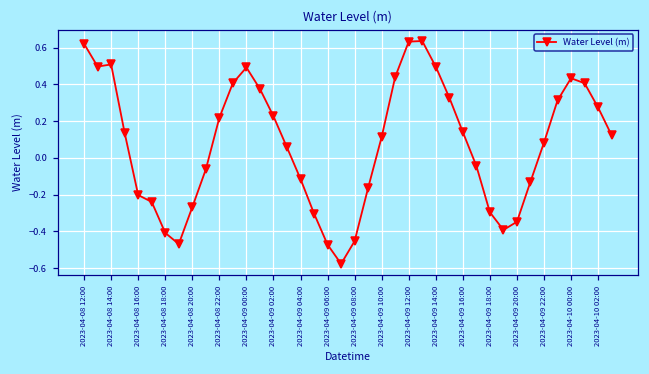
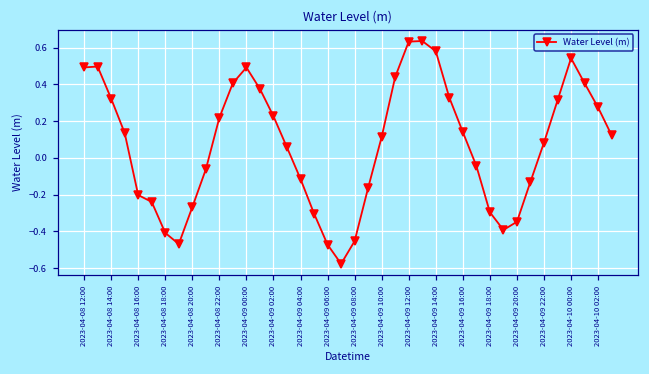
  {
-   "2023-04-08 12:00": 0.62,
-   "2023-04-08 14:00": 0.51,
+   "2023-04-08 12:00": 0.49,
+   "2023-04-08 14:00": 0.32,
    "2023-04-08 16:00": -0.20,
    "2023-04-08 18:00": -0.41,
    "2023-04-08 20:00": -0.27,
    "2023-04-08 22:00": 0.22,
    "2023-04-09 00:00": 0.49,
    "2023-04-09 02:00": 0.23,
    "2023-04-09 04:00": -0.11,
    "2023-04-09 06:00": -0.47,
    "2023-04-09 08:00": -0.45,
    "2023-04-09 10:00": 0.11,
    "2023-04-09 12:00": 0.63,
-   "2023-04-09 14:00": 0.50,
+   "2023-04-09 14:00": 0.58,
    "2023-04-09 16:00": 0.14,
    "2023-04-09 18:00": -0.30,
    "2023-04-09 20:00": -0.35,
    "2023-04-09 22:00": 0.08,
-   "2023-04-10 00:00": 0.43,
+   "2023-04-10 00:00": 0.54,
    "2023-04-10 02:00": 0.27
  }
